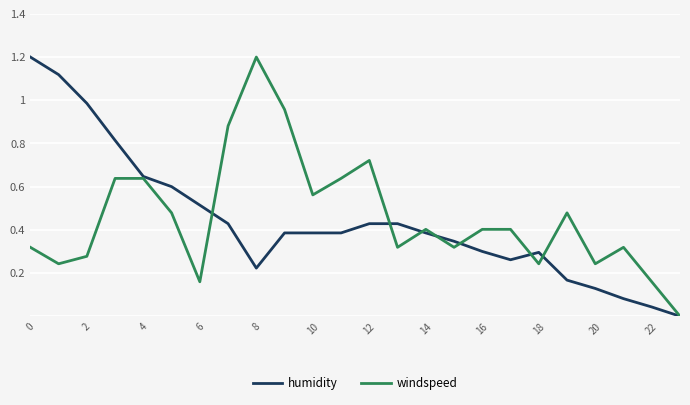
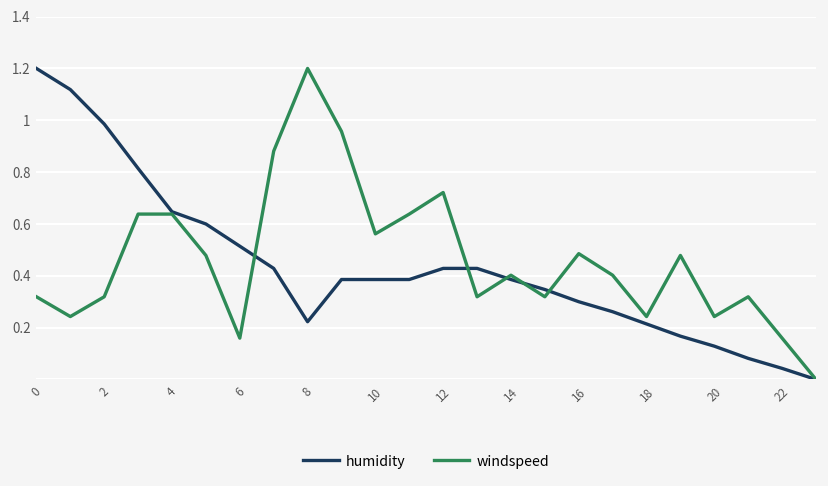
  {
    "humidity": {
      "0": 1.20,
      "2": 0.99,
      "6": 0.51,
      "8": 0.22,
      "10": 0.39,
      "12": 0.43,
      "14": 0.39,
      "16": 0.30,
-     "18": 0.30,
+     "18": 0.21,
      "20": 0.13,
      "22": 0.04
    },
    "windspeed": {
      "0": 0.32,
-     "2": 0.28,
+     "2": 0.32,
      "6": 0.16,
      "8": 1.20,
      "10": 0.56,
      "12": 0.72,
      "14": 0.40,
-     "16": 0.40,
+     "16": 0.49,
      "18": 0.24,
      "20": 0.24,
      "22": 0.16
    }
  }
